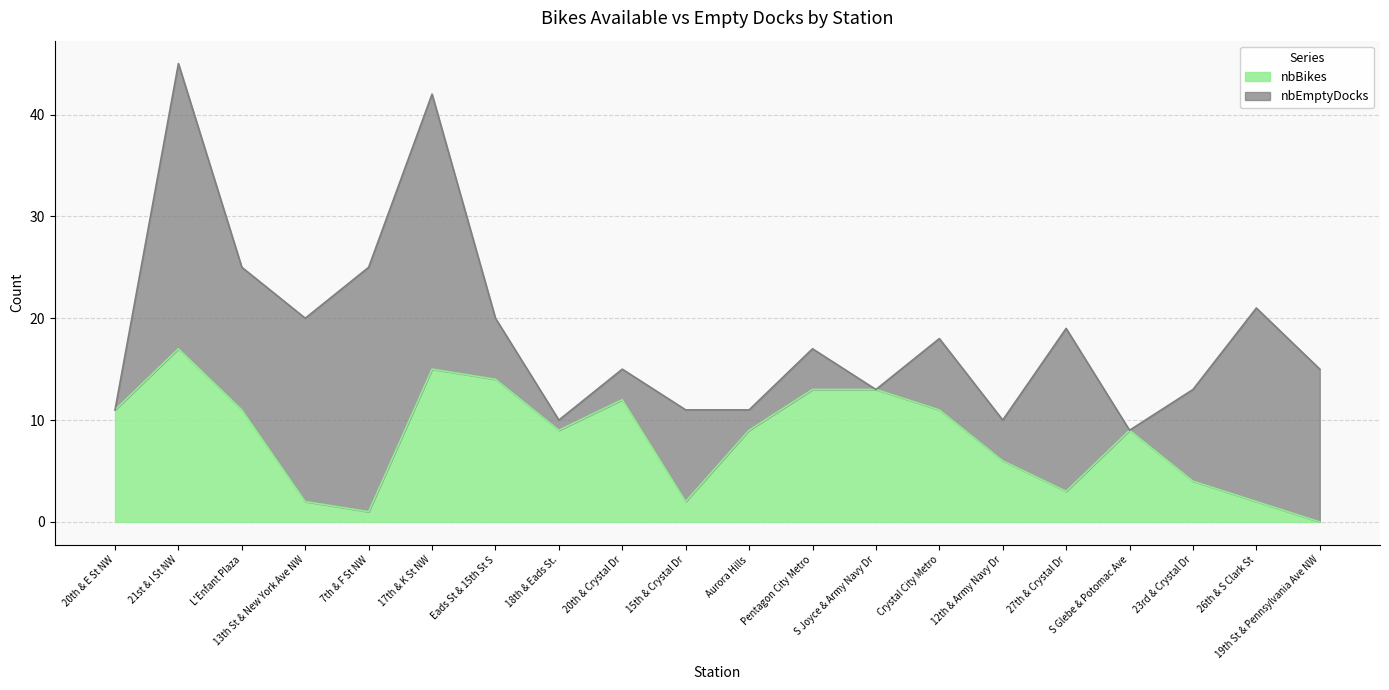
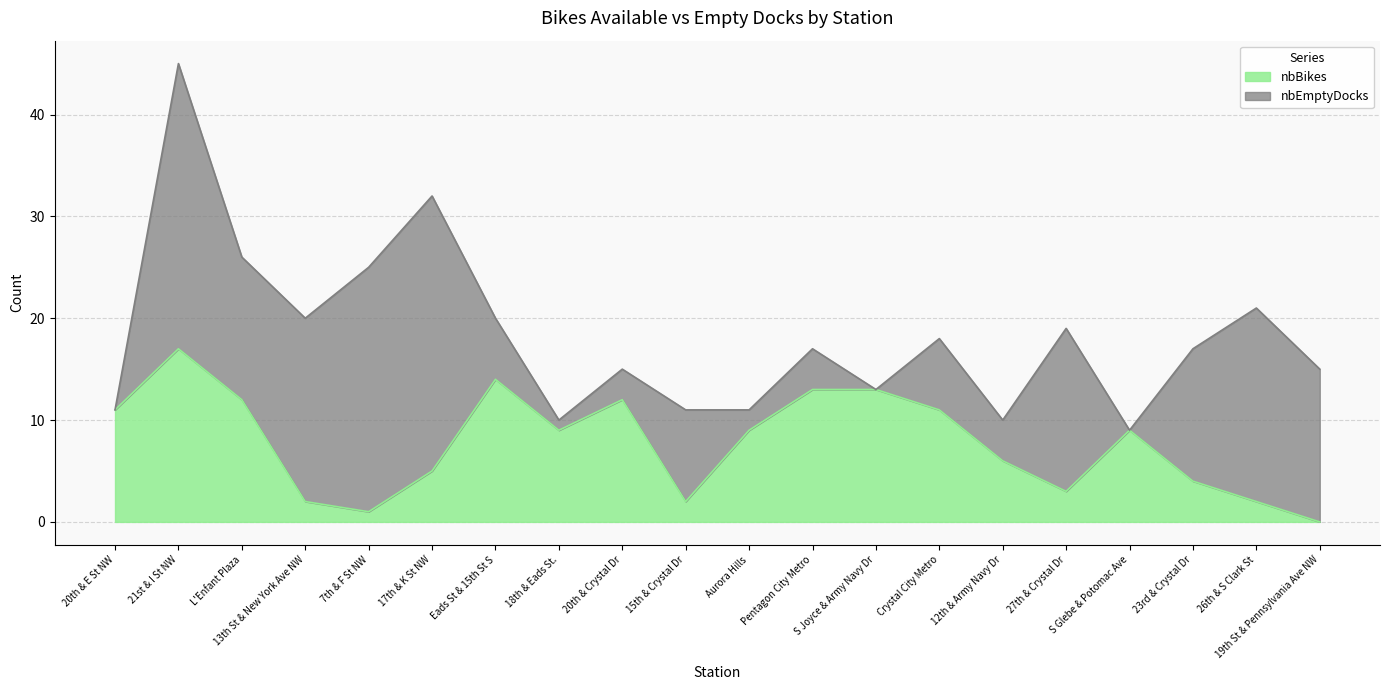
  {
    "nbBikes": {
      "21st & I St NW": 17,
-     "L'Enfant Plaza": 11,
+     "L'Enfant Plaza": 12,
      "13th St & New York Ave NW": 2,
      "7th & F St NW": 1,
-     "17th & K St NW": 15,
+     "17th & K St NW": 5,
      "Eads St & 15th St S": 14,
      "18th & Eads St.": 9,
      "20th & Crystal Dr": 12,
      "15th & Crystal Dr": 2,
      "Aurora Hills": 9,
      "Pentagon City Metro": 13,
      "Crystal City Metro": 11,
      "12th & Army Navy Dr": 6,
      "27th & Crystal Dr": 3,
      "23rd & Crystal Dr": 4,
      "26th & S Clark St": 2,
      "19th St & Pennsylvania Ave NW": 0
    },
    "nbEmptyDocks": {
      "21st & I St NW": 28,
      "L'Enfant Plaza": 14,
      "13th St & New York Ave NW": 18,
      "7th & F St NW": 24,
      "17th & K St NW": 27,
      "Eads St & 15th St S": 6,
      "18th & Eads St.": 1,
      "20th & Crystal Dr": 3,
      "15th & Crystal Dr": 9,
      "Aurora Hills": 2,
      "Pentagon City Metro": 4,
      "Crystal City Metro": 7,
      "12th & Army Navy Dr": 4,
      "27th & Crystal Dr": 16,
-     "23rd & Crystal Dr": 9,
+     "23rd & Crystal Dr": 13,
      "26th & S Clark St": 19,
      "19th St & Pennsylvania Ave NW": 15
    }
  }
